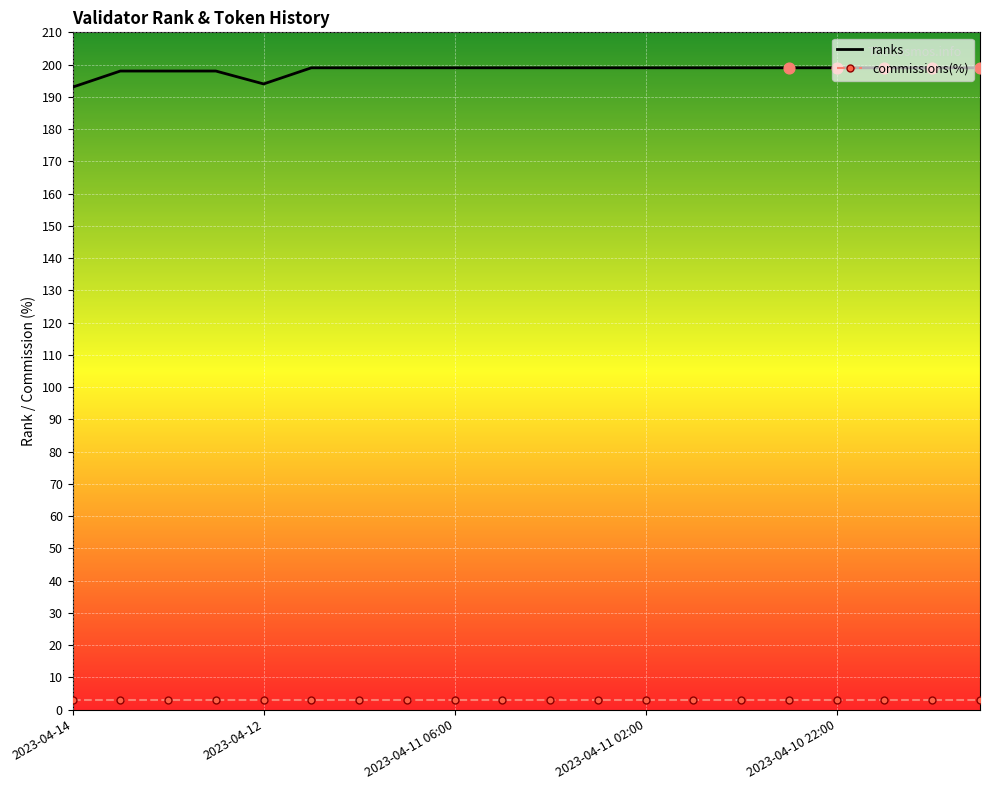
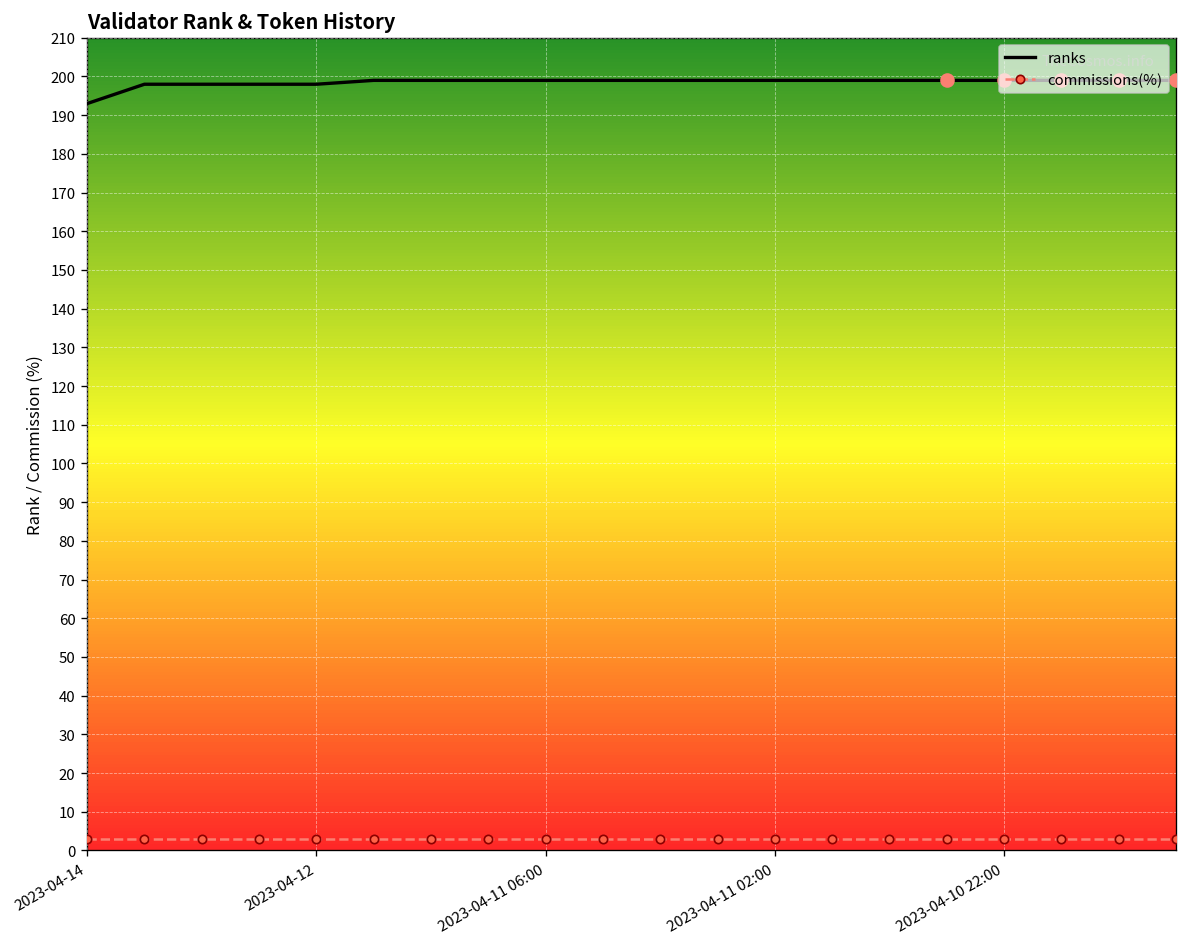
  {
    "ranks": {
      "2023-04-14": 193,
-     "2023-04-12": 194,
+     "2023-04-12": 198,
      "2023-04-11 06:00": 199,
      "2023-04-11 02:00": 199
    }
  }
